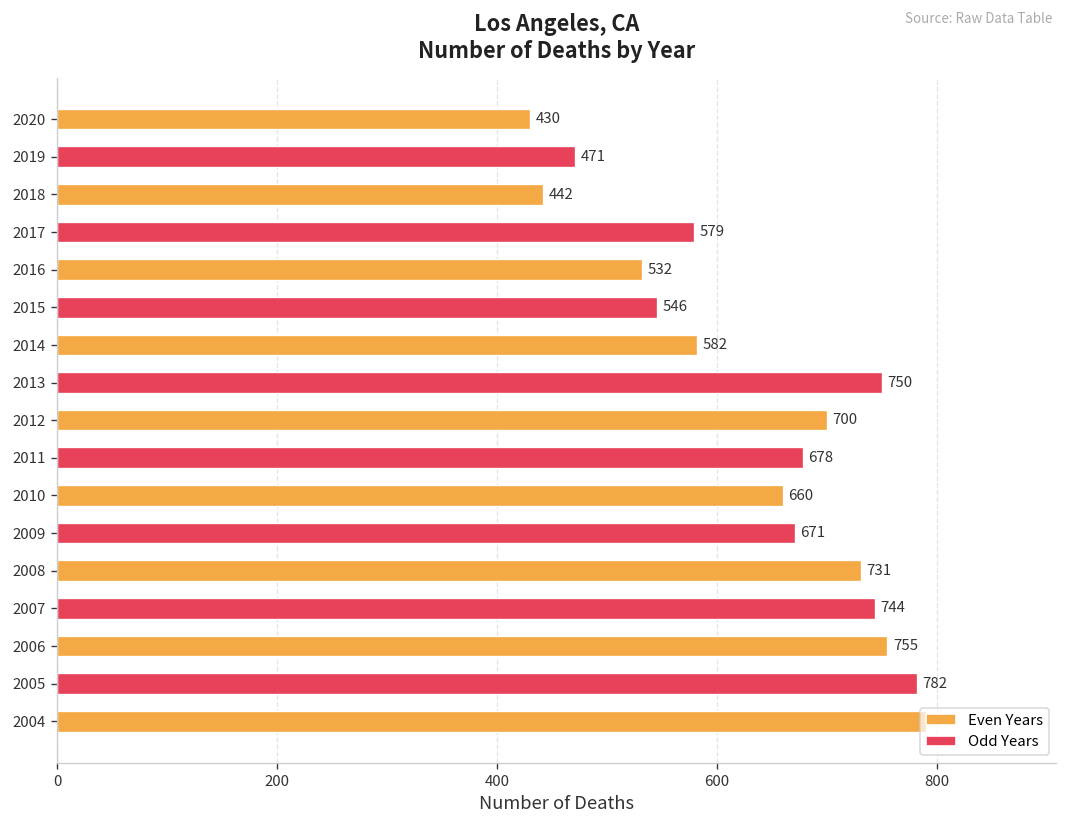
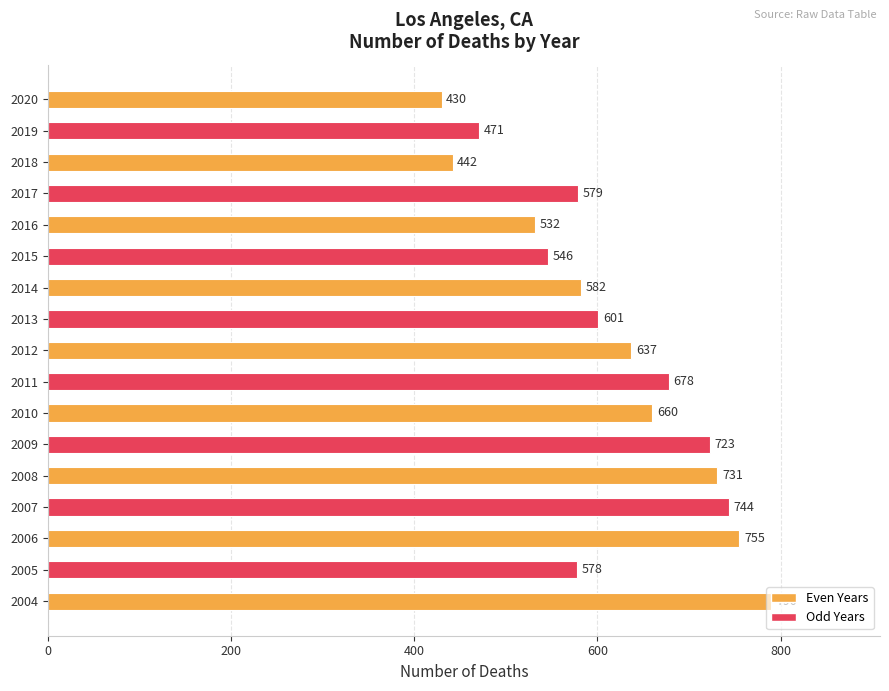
  {
    "2020": 430,
    "2019": 471,
    "2018": 442,
    "2017": 579,
    "2016": 532,
    "2015": 546,
    "2014": 582,
-   "2013": 750,
-   "2012": 700,
+   "2013": 601,
+   "2012": 637,
    "2011": 678,
    "2010": 660,
-   "2009": 671,
+   "2009": 723,
    "2008": 731,
    "2007": 744,
    "2006": 755,
-   "2005": 782
+   "2005": 578
  }
